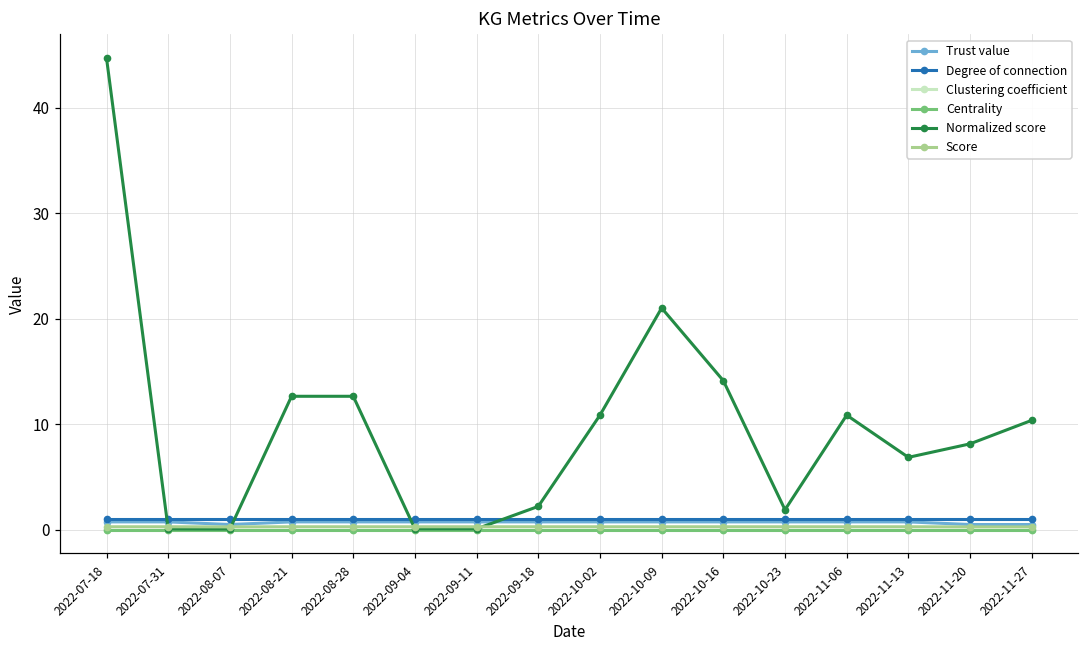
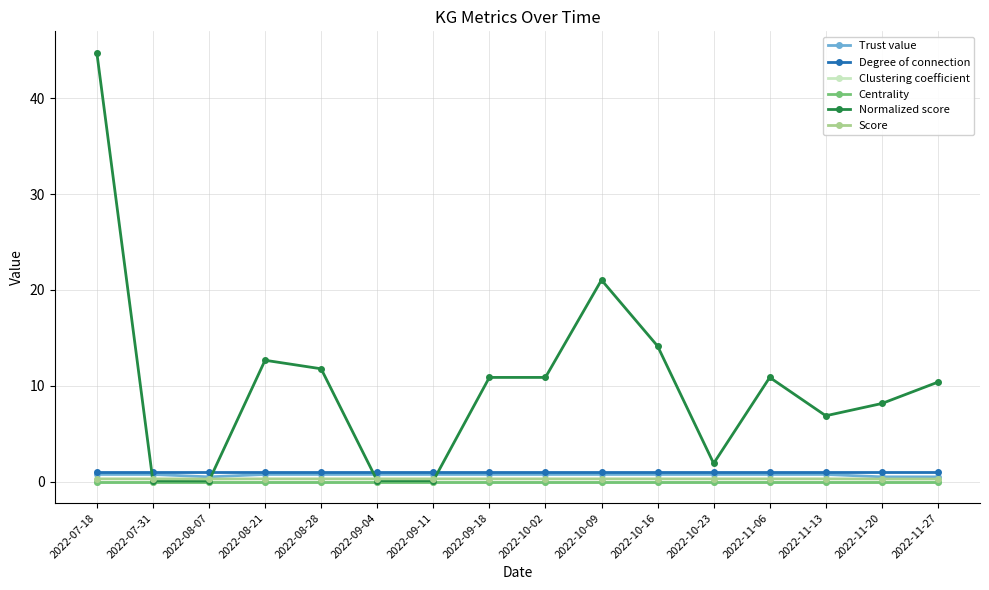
  {
    "Degree of connection": {
      "2022-08-07": 1,
      "2022-11-20": 1,
      "2022-11-27": 1
    },
    "Normalized score": {
      "2022-07-18": 45,
      "2022-08-21": 13,
-     "2022-08-28": 13,
-     "2022-09-18": 2,
+     "2022-08-28": 12,
+     "2022-09-18": 11,
      "2022-10-02": 11,
      "2022-10-09": 21,
      "2022-10-16": 14,
      "2022-10-23": 2,
      "2022-11-06": 11,
      "2022-11-13": 7,
      "2022-11-20": 8,
      "2022-11-27": 10
    }
  }
